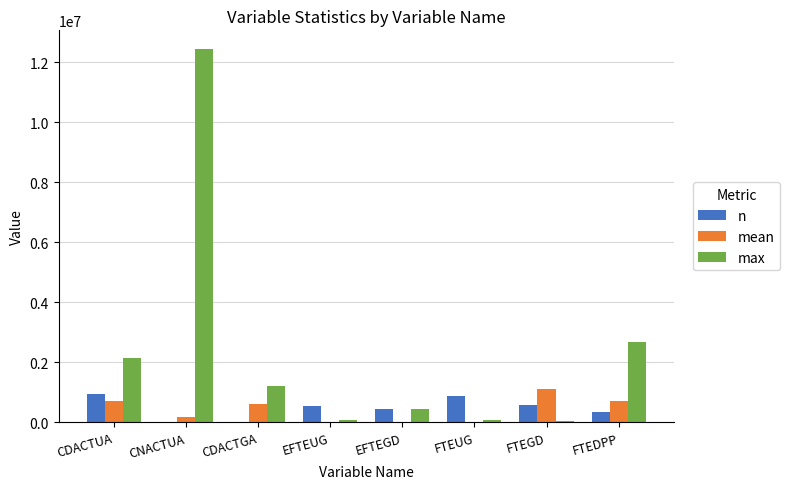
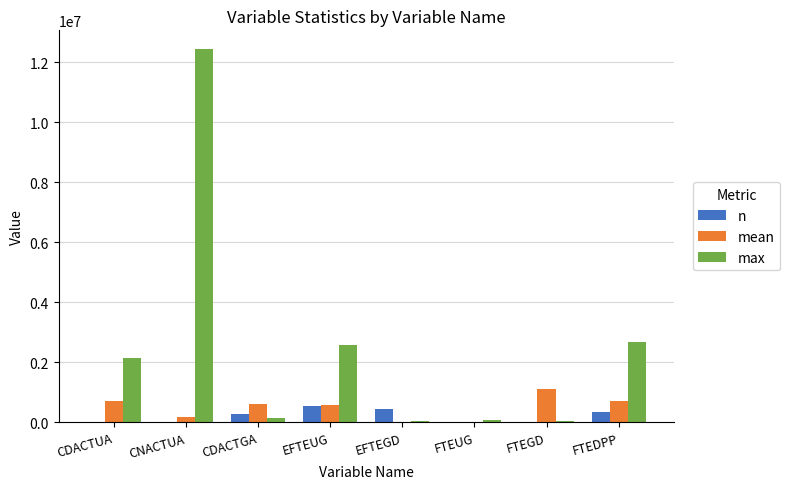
  {
    "n": {
-     "CDACTUA": 1000000,
-     "CDACTGA": 0,
+     "CDACTUA": 0,
+     "CDACTGA": 300000,
      "EFTEUG": 500000,
      "EFTEGD": 400000,
-     "FTEUG": 900000,
-     "FTEGD": 600000,
+     "FTEUG": 0,
+     "FTEGD": 0,
      "FTEDPP": 300000
    },
    "mean": {
      "CDACTUA": 700000,
      "CNACTUA": 200000,
      "CDACTGA": 600000,
-     "EFTEUG": 0,
+     "EFTEUG": 600000,
      "FTEGD": 1100000,
      "FTEDPP": 700000
    },
    "max": {
      "CDACTUA": 2100000,
      "CNACTUA": 12400000,
-     "CDACTGA": 1200000,
-     "EFTEUG": 100000,
-     "EFTEGD": 400000,
+     "CDACTGA": 200000,
+     "EFTEUG": 2600000,
+     "EFTEGD": 0,
      "FTEDPP": 2700000
    }
  }
